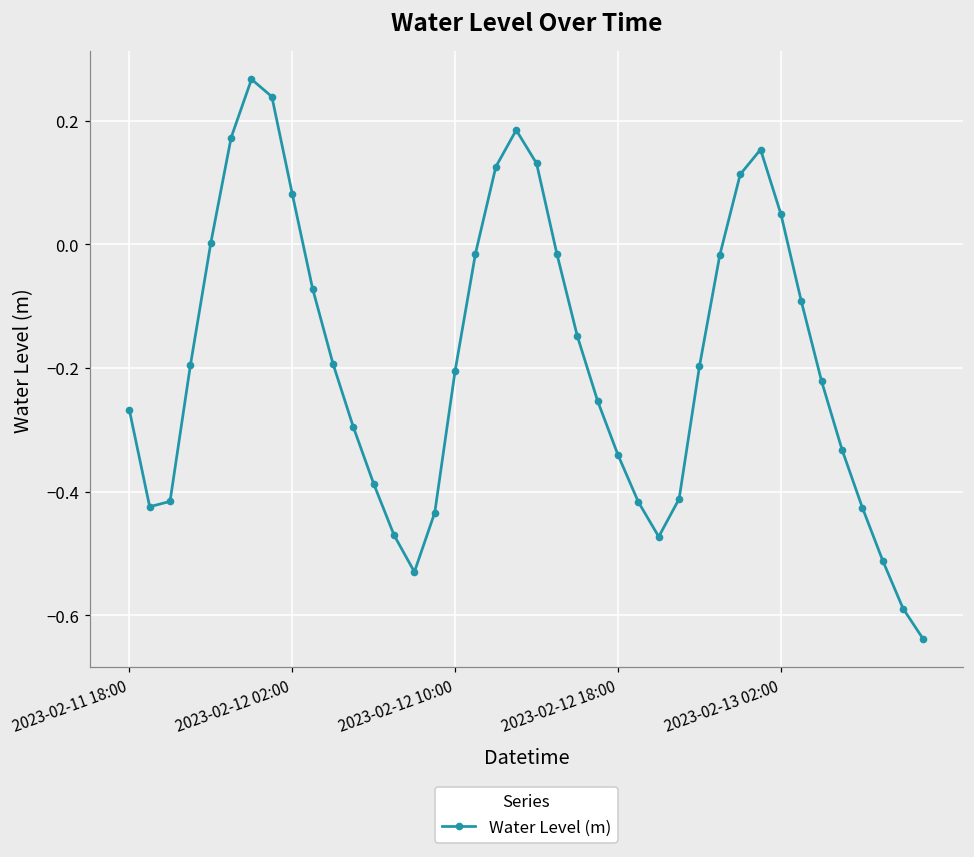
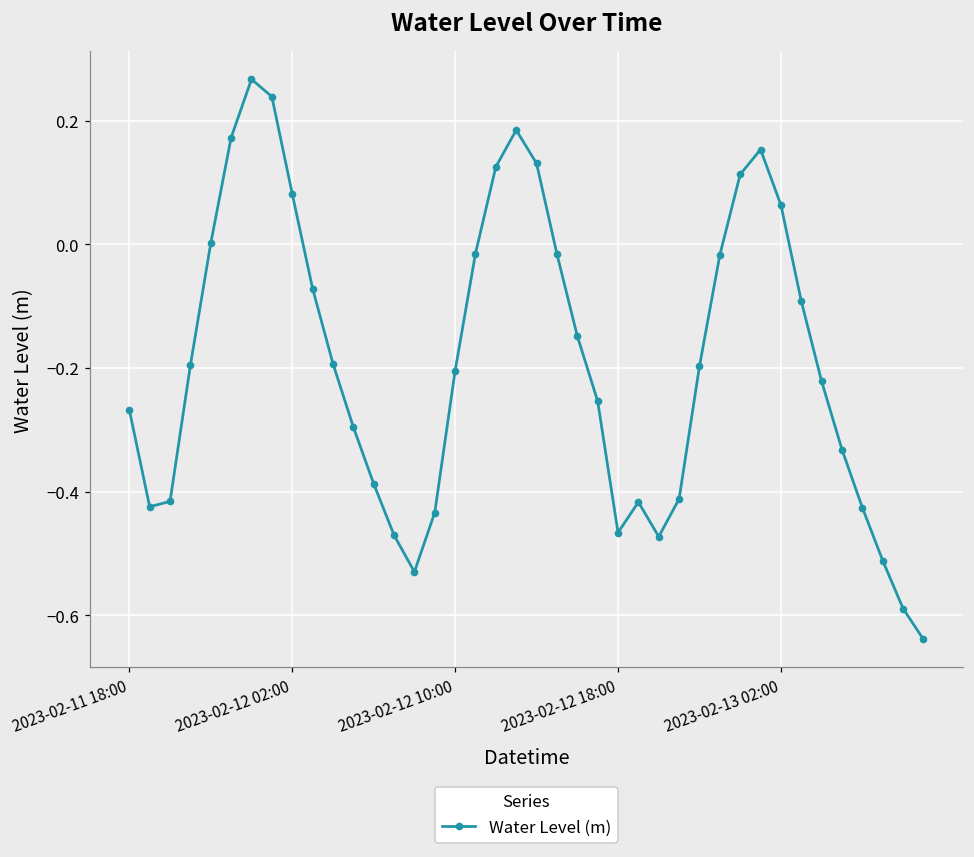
  {
    "2023-02-11 18:00": -0.27,
    "2023-02-12 02:00": 0.08,
    "2023-02-12 10:00": -0.20,
-   "2023-02-12 18:00": -0.34,
-   "2023-02-13 02:00": 0.05
+   "2023-02-12 18:00": -0.47,
+   "2023-02-13 02:00": 0.06
  }
